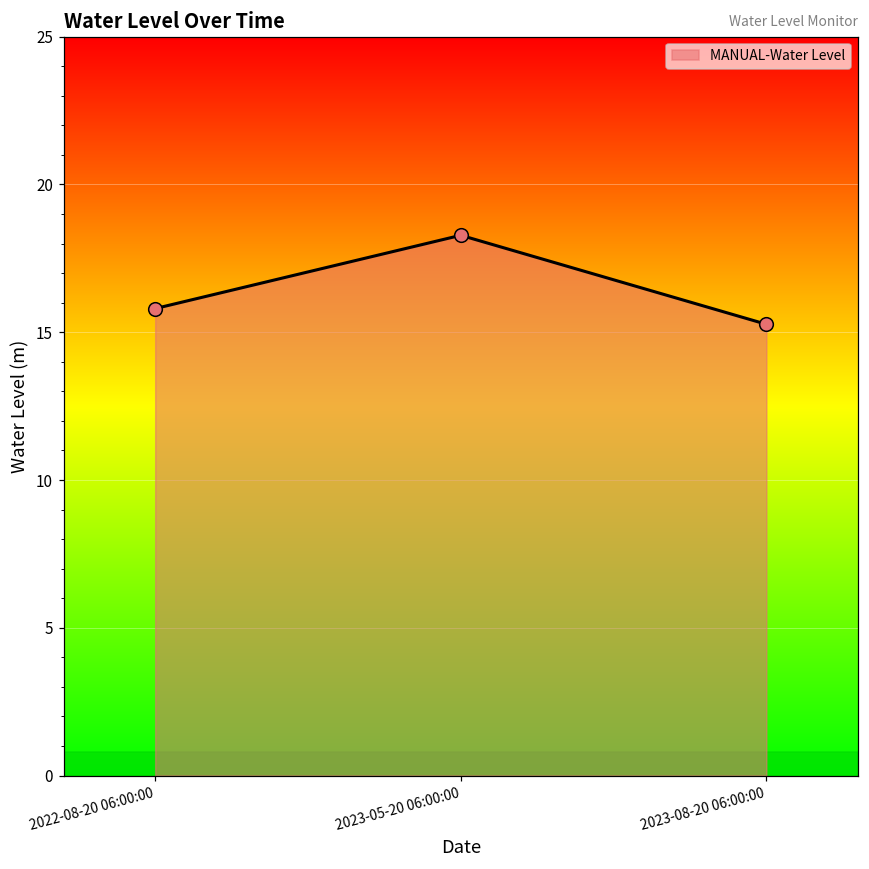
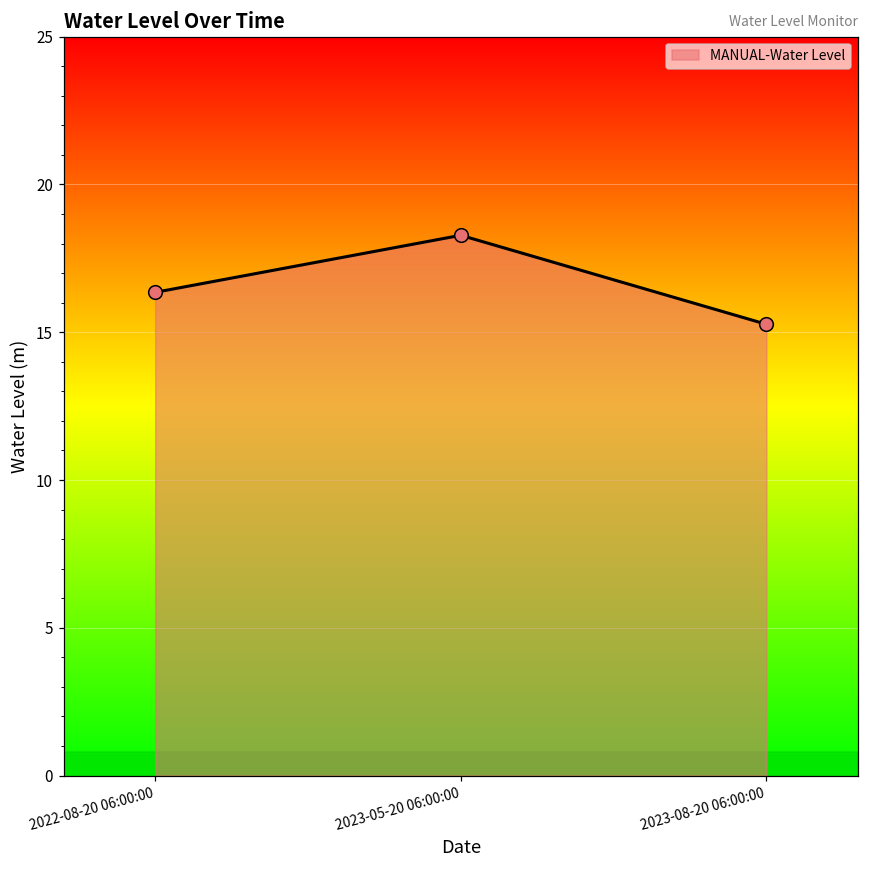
  {
-   "2022-08-20 06:00:00": 15.8,
+   "2022-08-20 06:00:00": 16.4,
    "2023-05-20 06:00:00": 18.3,
    "2023-08-20 06:00:00": 15.3
  }
